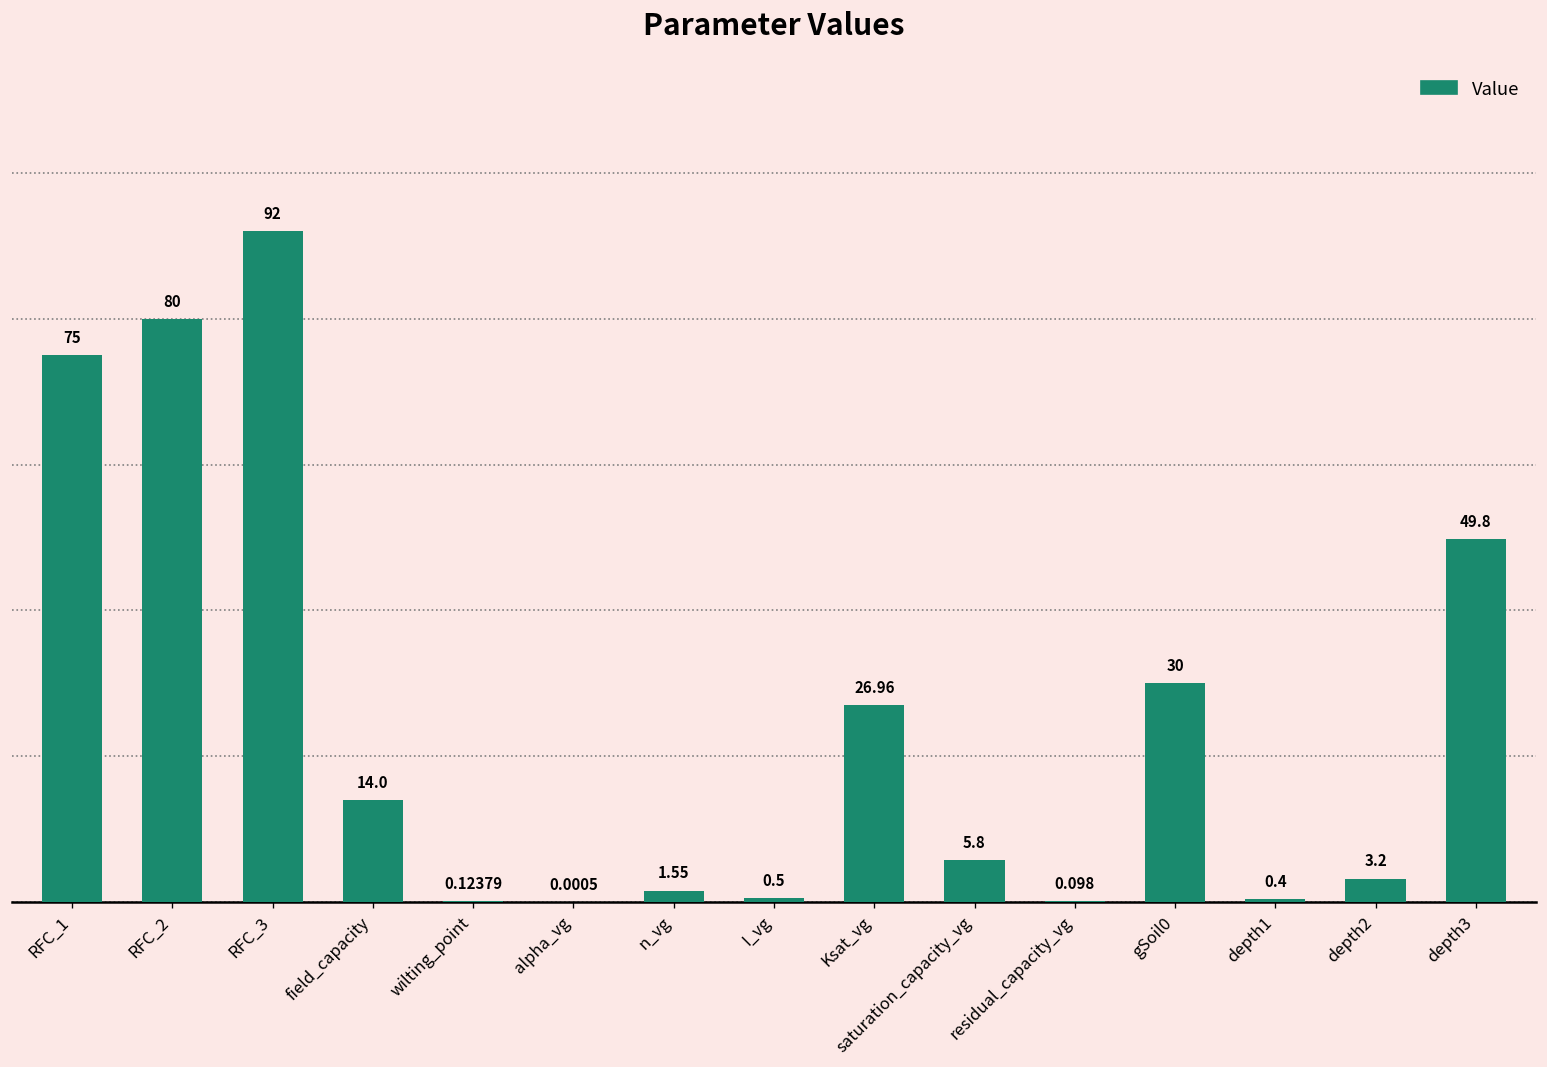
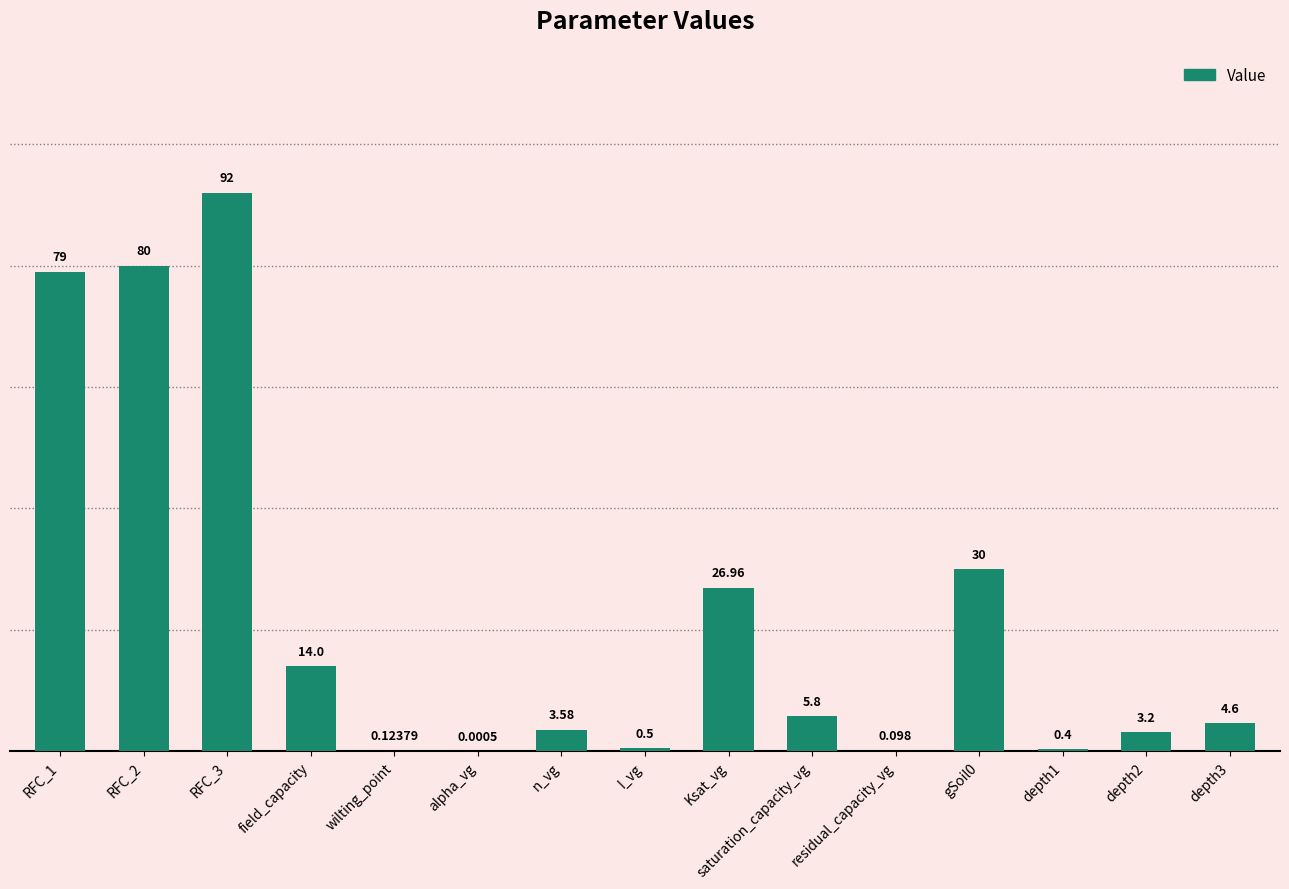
  {
-   "RFC_1": 75,
+   "RFC_1": 79,
    "RFC_2": 80,
    "RFC_3": 92,
    "field_capacity": 14.0,
    "wilting_point": 0.12379,
    "alpha_vg": 0.0005,
-   "n_vg": 1.55,
+   "n_vg": 3.58,
    "I_vg": 0.5,
    "Ksat_vg": 26.96,
    "saturation_capacity_vg": 5.8,
    "residual_capacity_vg": 0.098,
    "gSoil0": 30,
    "depth1": 0.4,
    "depth2": 3.2,
-   "depth3": 49.8
+   "depth3": 4.6
  }
